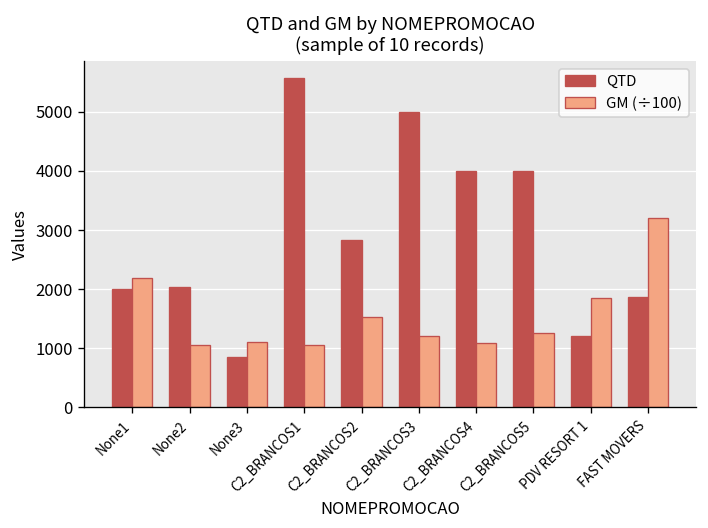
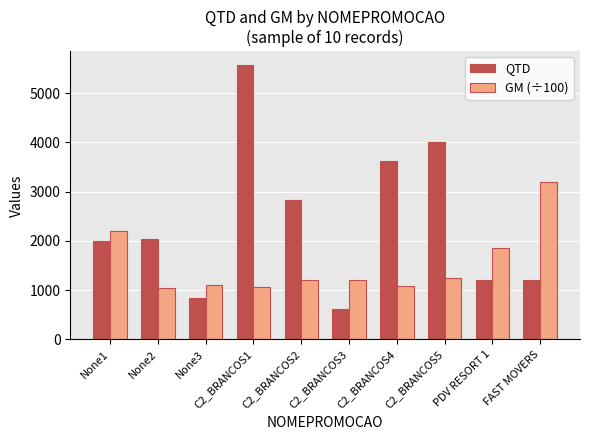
  {
    "QTD": {
      "None1": 2000,
      "None2": 2000,
      "None3": 800,
      "C2_BRANCOS1": 5600,
      "C2_BRANCOS2": 2800,
-     "C2_BRANCOS3": 5000,
-     "C2_BRANCOS4": 4000,
+     "C2_BRANCOS3": 600,
+     "C2_BRANCOS4": 3600,
      "C2_BRANCOS5": 4000,
      "PDV RESORT 1": 1200,
-     "FAST MOVERS": 1900
+     "FAST MOVERS": 1200
    },
    "GM (÷100)": {
      "None1": 2200,
      "None2": 1100,
      "None3": 1100,
      "C2_BRANCOS1": 1100,
-     "C2_BRANCOS2": 1500,
+     "C2_BRANCOS2": 1200,
      "C2_BRANCOS3": 1200,
      "C2_BRANCOS4": 1100,
      "C2_BRANCOS5": 1300,
      "PDV RESORT 1": 1900,
      "FAST MOVERS": 3200
    }
  }
